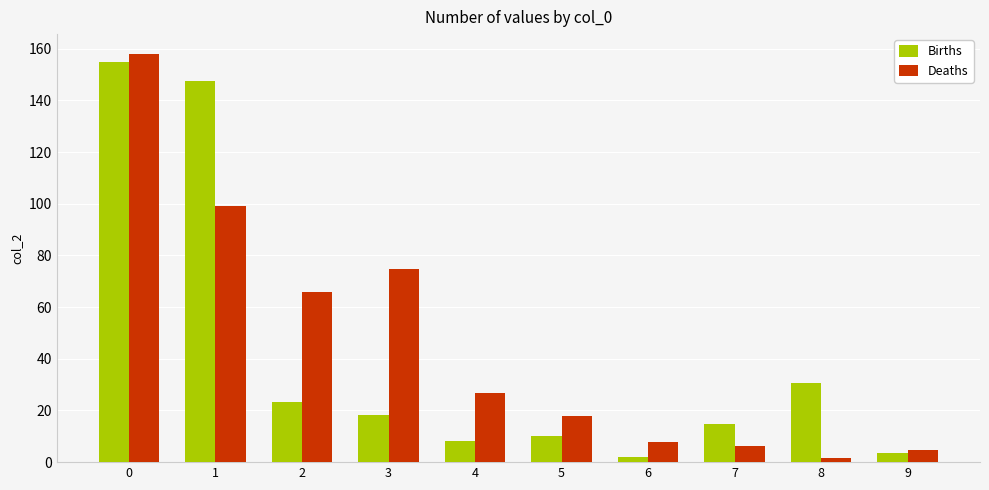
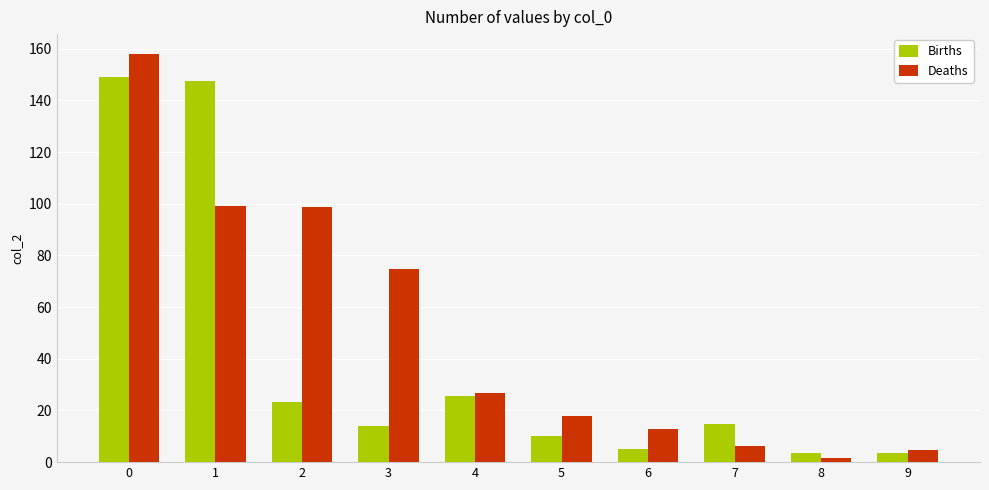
  {
    "Births": {
-     "0": 155,
+     "0": 149,
      "1": 148,
      "2": 23,
-     "3": 18,
-     "4": 8,
+     "3": 14,
+     "4": 25,
      "5": 10,
-     "6": 2,
+     "6": 5,
      "7": 15,
-     "8": 31,
+     "8": 4,
      "9": 3
    },
    "Deaths": {
      "0": 158,
      "1": 99,
-     "2": 66,
+     "2": 99,
      "3": 75,
      "4": 27,
      "5": 18,
-     "6": 8,
+     "6": 13,
      "7": 6,
      "8": 2,
      "9": 5
    }
  }
